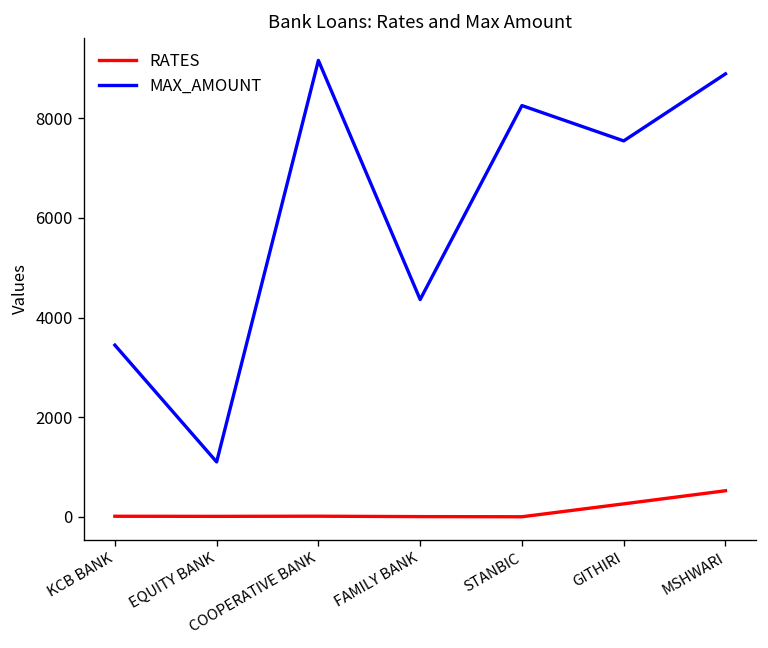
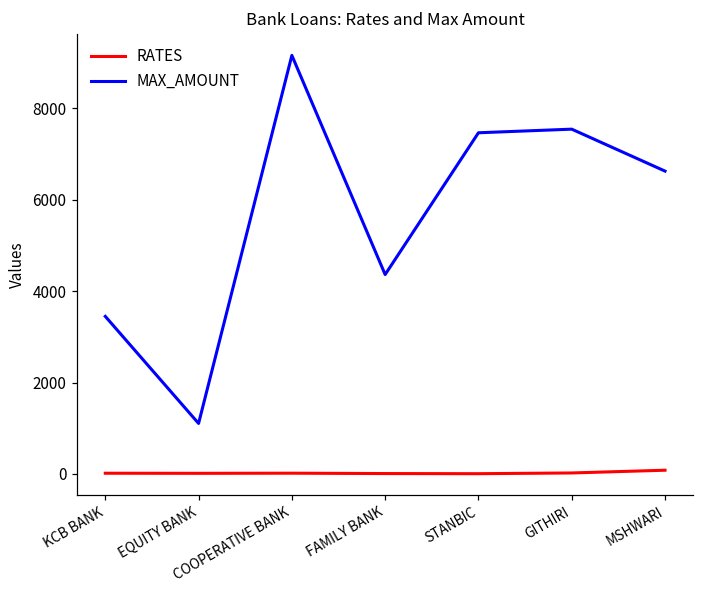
  {
    "RATES": {
      "KCB BANK": 0,
      "EQUITY BANK": 0,
      "COOPERATIVE BANK": 0,
      "FAMILY BANK": 0,
      "STANBIC": 0,
-     "GITHIRI": 300,
-     "MSHWARI": 500
+     "GITHIRI": 0,
+     "MSHWARI": 100
    },
    "MAX_AMOUNT": {
      "KCB BANK": 3400,
      "EQUITY BANK": 1100,
      "COOPERATIVE BANK": 9200,
      "FAMILY BANK": 4400,
-     "STANBIC": 8300,
+     "STANBIC": 7500,
      "GITHIRI": 7500,
-     "MSHWARI": 8900
+     "MSHWARI": 6600
    }
  }
